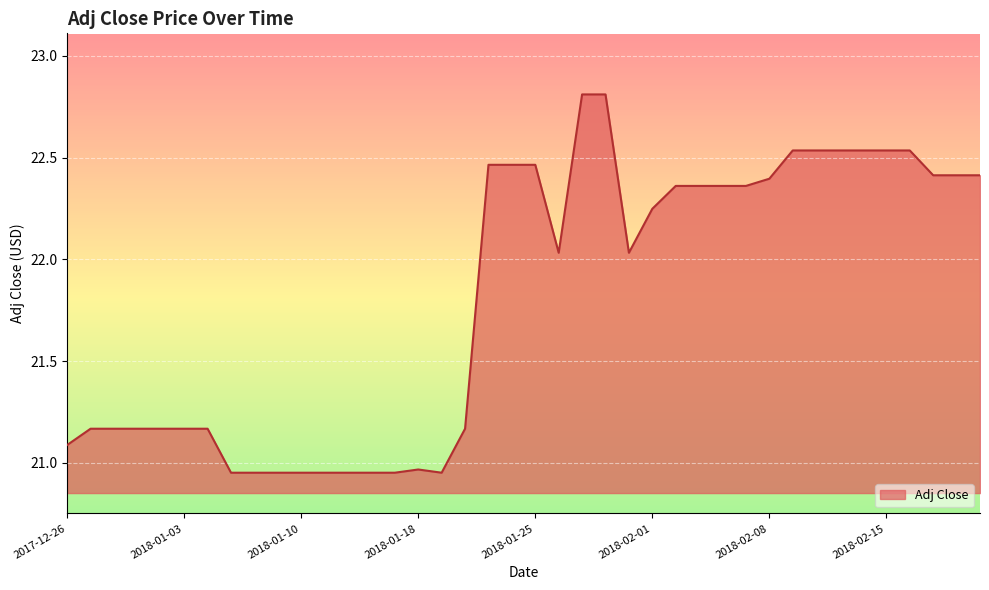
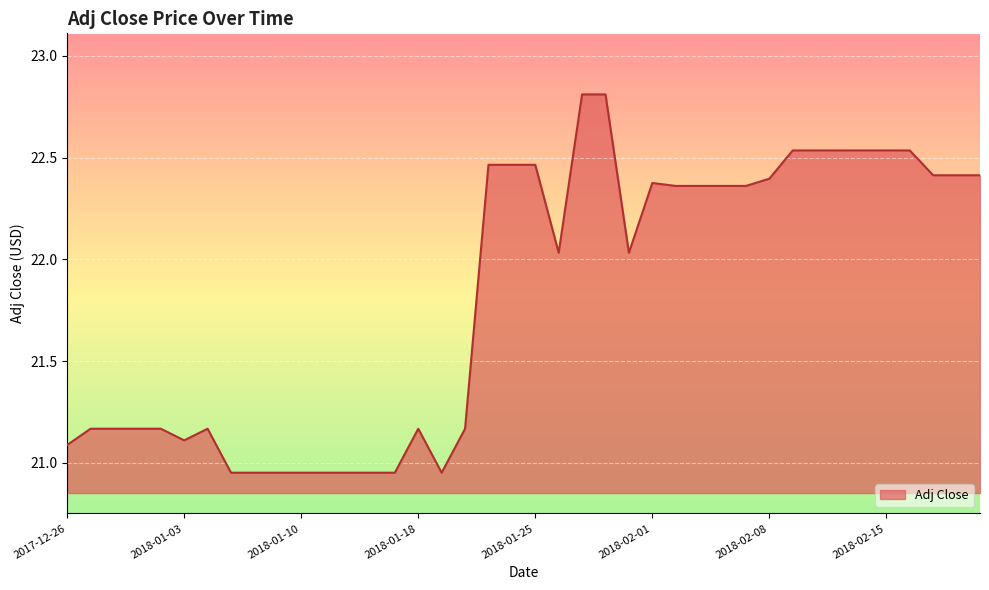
  {
    "2017-12-26": 21.09,
-   "2018-01-03": 21.17,
+   "2018-01-03": 21.11,
    "2018-01-10": 20.95,
-   "2018-01-18": 20.97,
+   "2018-01-18": 21.17,
    "2018-01-25": 22.46,
-   "2018-02-01": 22.25,
+   "2018-02-01": 22.37,
    "2018-02-08": 22.40,
    "2018-02-15": 22.53
  }
